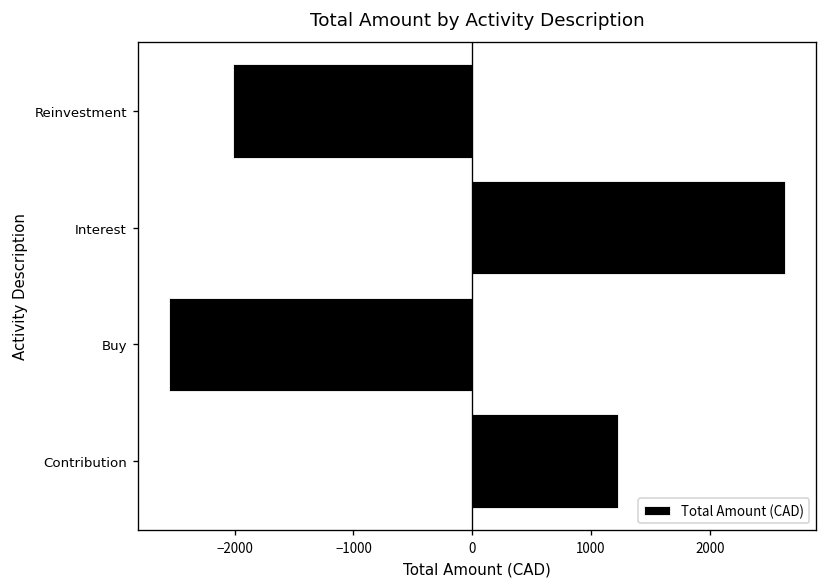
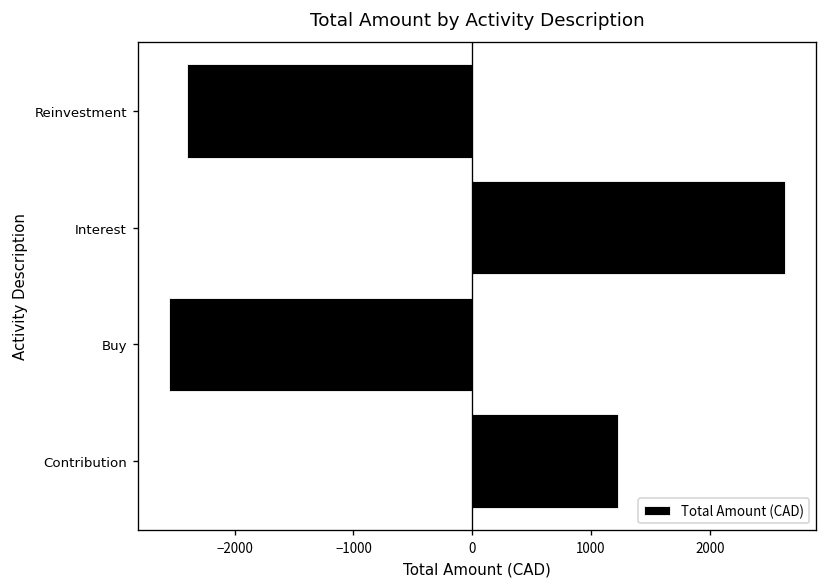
  {
-   "Reinvestment": -2000,
+   "Reinvestment": -2400,
    "Interest": 2600,
    "Buy": -2600,
    "Contribution": 1200
  }
